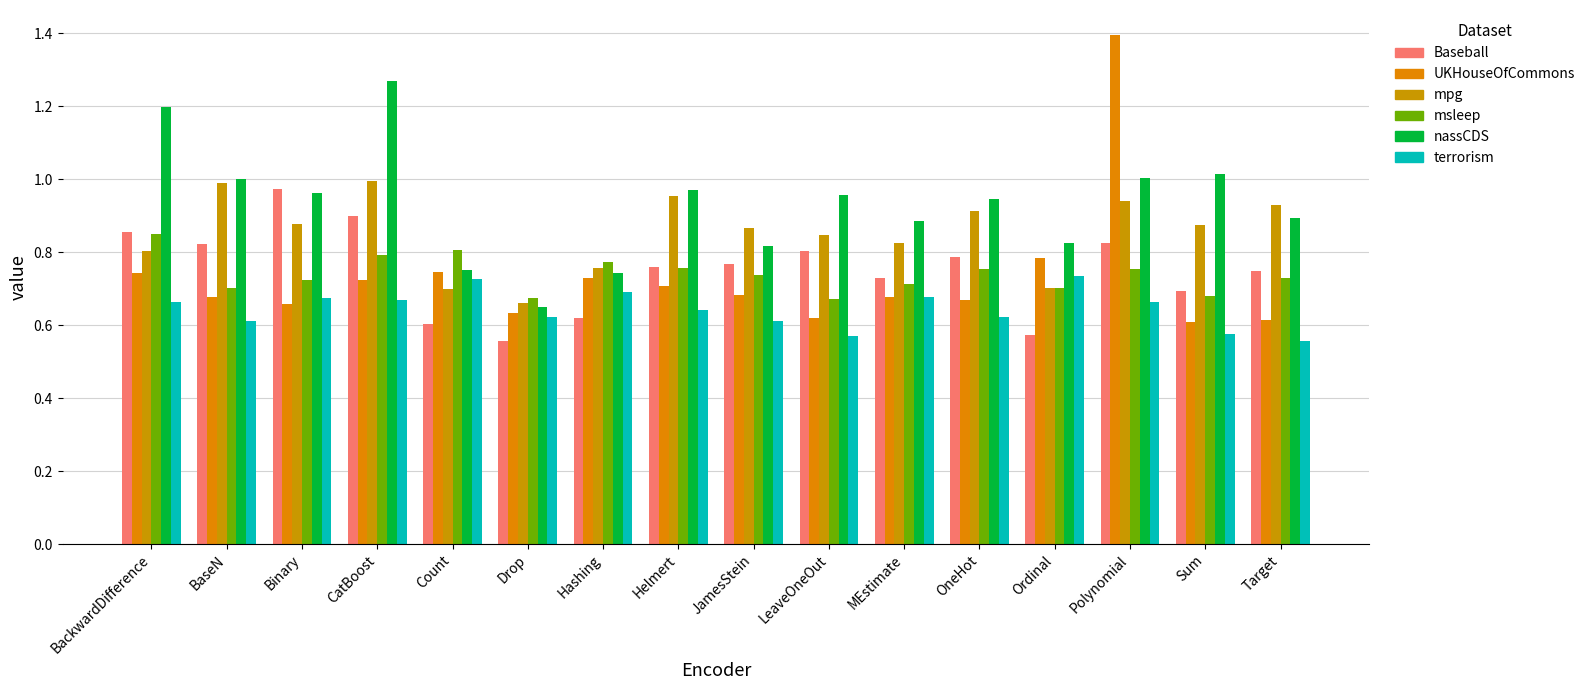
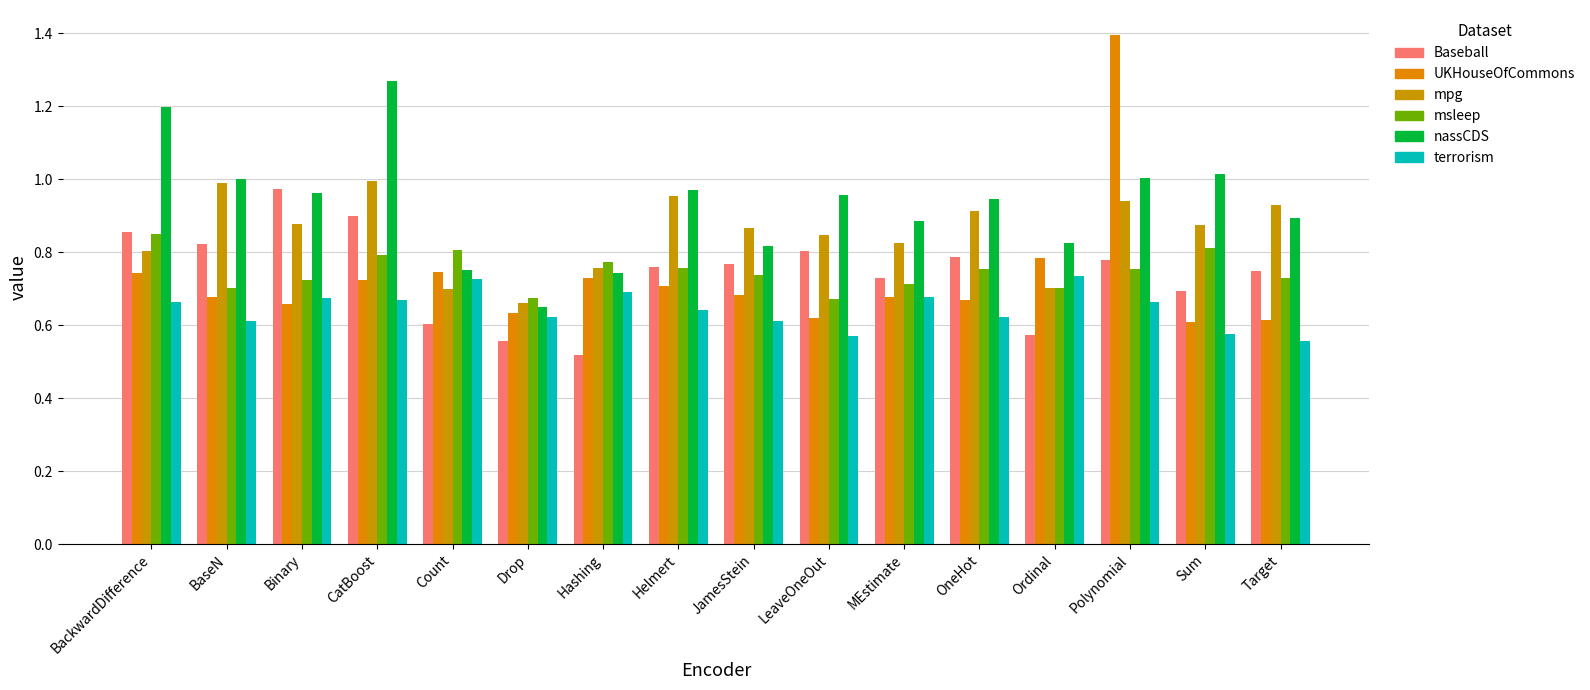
  {
    "Baseball": {
      "BackwardDifference": 0.86,
      "BaseN": 0.82,
      "Binary": 0.97,
      "CatBoost": 0.90,
      "Count": 0.60,
      "Drop": 0.56,
-     "Hashing": 0.62,
+     "Hashing": 0.52,
      "Helmert": 0.76,
      "JamesStein": 0.77,
      "LeaveOneOut": 0.80,
      "MEstimate": 0.73,
      "OneHot": 0.79,
      "Ordinal": 0.57,
-     "Polynomial": 0.82,
+     "Polynomial": 0.78,
      "Sum": 0.69,
      "Target": 0.75
    },
    "msleep": {
      "BackwardDifference": 0.85,
      "BaseN": 0.70,
      "Binary": 0.73,
      "CatBoost": 0.79,
      "Count": 0.81,
      "Drop": 0.67,
      "Hashing": 0.77,
      "Helmert": 0.76,
      "JamesStein": 0.74,
      "LeaveOneOut": 0.67,
      "MEstimate": 0.71,
      "OneHot": 0.75,
      "Ordinal": 0.70,
      "Polynomial": 0.75,
-     "Sum": 0.68,
+     "Sum": 0.81,
      "Target": 0.73
    },
    "nassCDS": {
      "BackwardDifference": 1.20,
      "BaseN": 1.00,
      "Binary": 0.96,
      "CatBoost": 1.27,
      "Count": 0.75,
      "Drop": 0.65,
      "Hashing": 0.74,
      "Helmert": 0.97,
      "JamesStein": 0.82,
      "LeaveOneOut": 0.96,
      "MEstimate": 0.88,
      "OneHot": 0.95,
      "Ordinal": 0.82,
      "Polynomial": 1.00,
      "Sum": 1.01,
      "Target": 0.89
    },
    "terrorism": {
      "BackwardDifference": 0.66,
      "BaseN": 0.61,
      "Binary": 0.67,
      "CatBoost": 0.67,
      "Count": 0.73,
      "Drop": 0.62,
      "Hashing": 0.69,
      "Helmert": 0.64,
      "JamesStein": 0.61,
      "LeaveOneOut": 0.57,
      "MEstimate": 0.68,
      "OneHot": 0.62,
      "Ordinal": 0.73,
      "Polynomial": 0.66,
      "Sum": 0.58,
      "Target": 0.56
    }
  }
